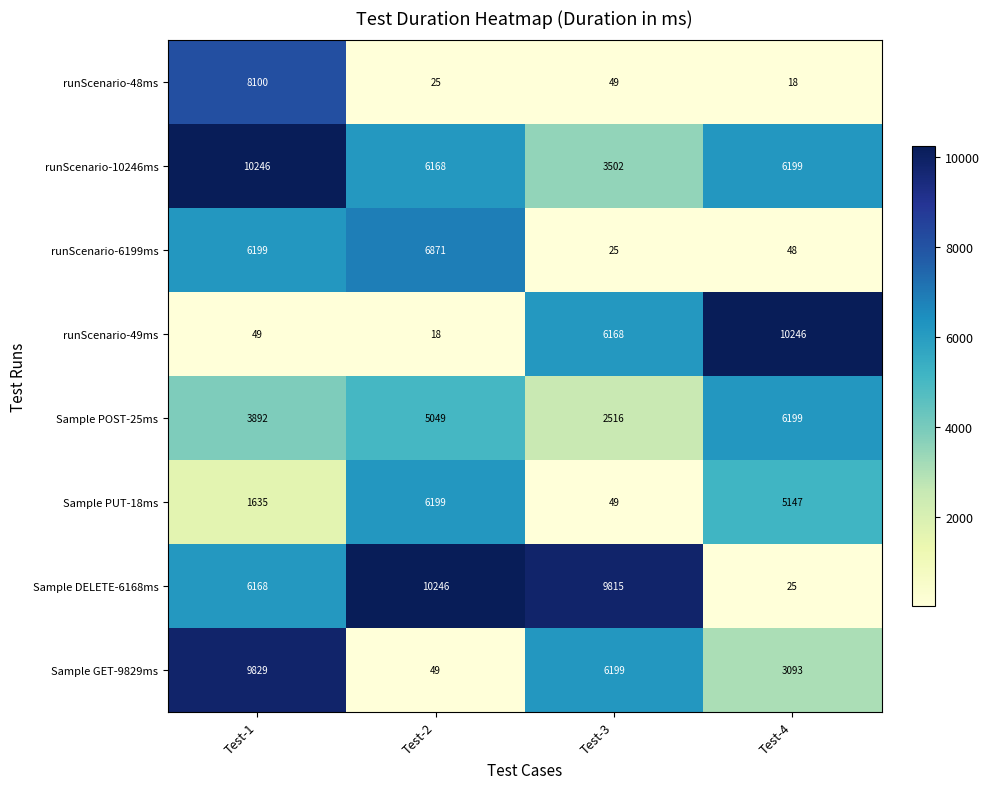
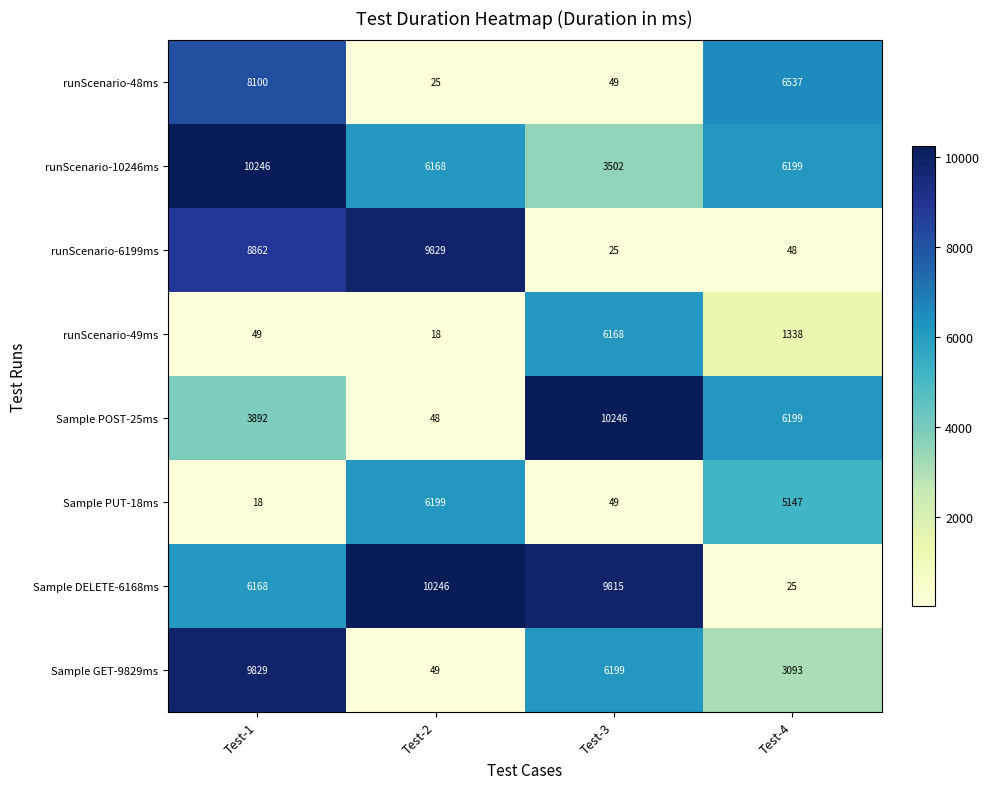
  {
    "runScenario-48ms": {
      "Test-1": 8100,
      "Test-2": 25,
      "Test-3": 49,
-     "Test-4": 18
+     "Test-4": 6537
    },
    "runScenario-10246ms": {
      "Test-1": 10246,
      "Test-2": 6168,
      "Test-3": 3502,
      "Test-4": 6199
    },
    "runScenario-6199ms": {
-     "Test-1": 6199,
-     "Test-2": 6871,
+     "Test-1": 8862,
+     "Test-2": 9829,
      "Test-3": 25,
      "Test-4": 48
    },
    "runScenario-49ms": {
      "Test-1": 49,
      "Test-2": 18,
      "Test-3": 6168,
-     "Test-4": 10246
+     "Test-4": 1338
    },
    "Sample POST-25ms": {
      "Test-1": 3892,
-     "Test-2": 5049,
-     "Test-3": 2516,
+     "Test-2": 48,
+     "Test-3": 10246,
      "Test-4": 6199
    },
    "Sample PUT-18ms": {
-     "Test-1": 1635,
+     "Test-1": 18,
      "Test-2": 6199,
      "Test-3": 49,
      "Test-4": 5147
    },
    "Sample DELETE-6168ms": {
      "Test-1": 6168,
      "Test-2": 10246,
      "Test-3": 9815,
      "Test-4": 25
    },
    "Sample GET-9829ms": {
      "Test-1": 9829,
      "Test-2": 49,
      "Test-3": 6199,
      "Test-4": 3093
    }
  }
